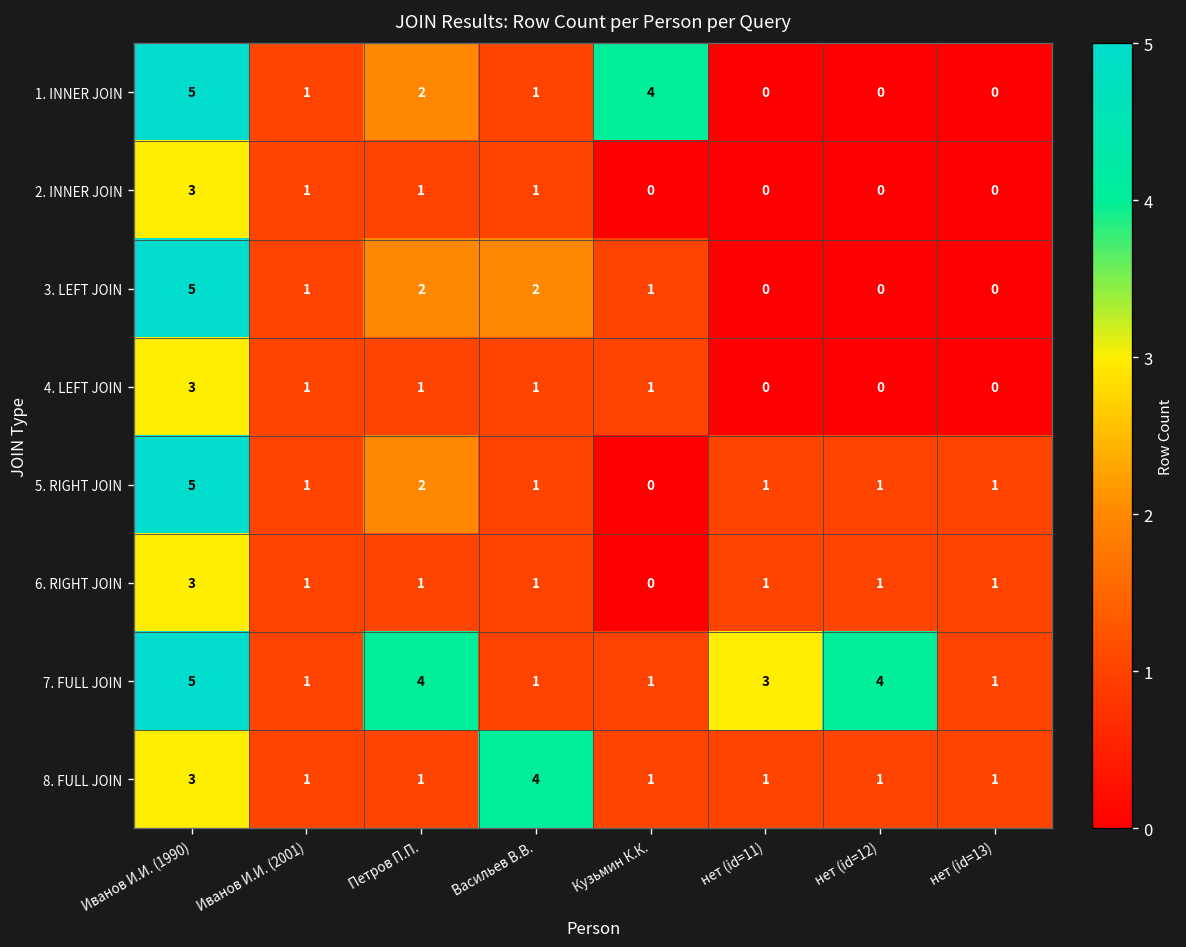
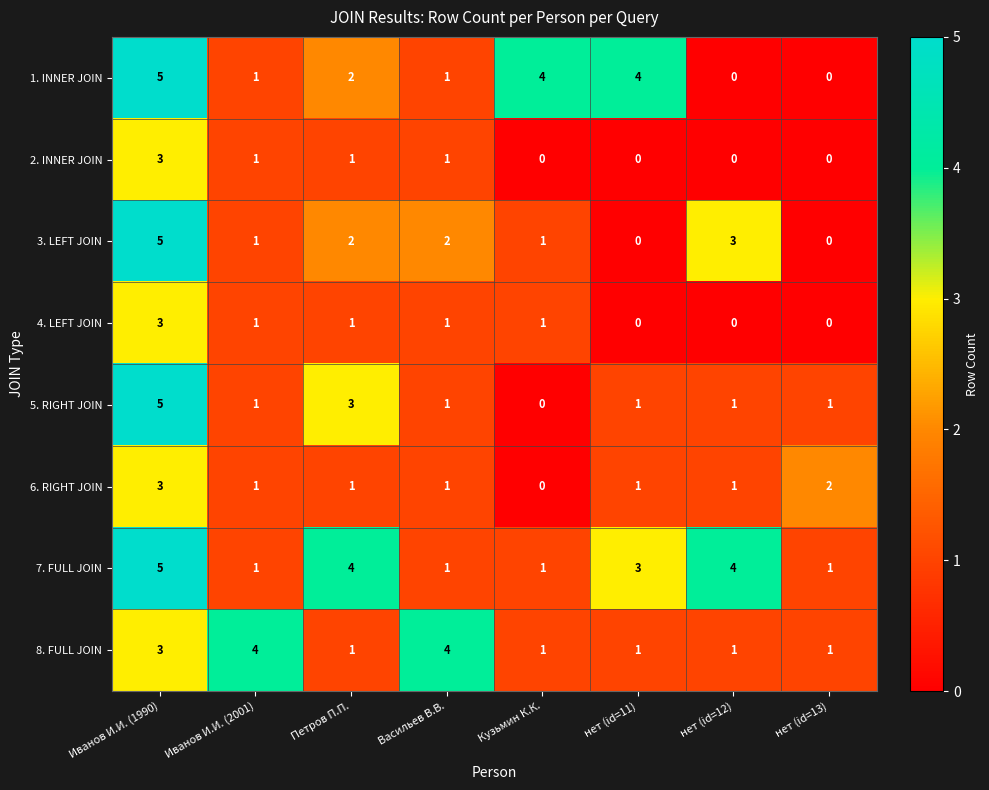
  {
    "1. INNER JOIN": {
      "Иванов И.И. (1990)": 5,
      "Иванов И.И. (2001)": 1,
      "Петров П.П.": 2,
      "Васильев В.В.": 1,
      "Кузьмин К.К.": 4,
-     "нет (id=11)": 0,
+     "нет (id=11)": 4,
      "нет (id=12)": 0,
      "нет (id=13)": 0
    },
    "2. INNER JOIN": {
      "Иванов И.И. (1990)": 3,
      "Иванов И.И. (2001)": 1,
      "Петров П.П.": 1,
      "Васильев В.В.": 1,
      "Кузьмин К.К.": 0,
      "нет (id=11)": 0,
      "нет (id=12)": 0,
      "нет (id=13)": 0
    },
    "3. LEFT JOIN": {
      "Иванов И.И. (1990)": 5,
      "Иванов И.И. (2001)": 1,
      "Петров П.П.": 2,
      "Васильев В.В.": 2,
      "Кузьмин К.К.": 1,
      "нет (id=11)": 0,
-     "нет (id=12)": 0,
+     "нет (id=12)": 3,
      "нет (id=13)": 0
    },
    "4. LEFT JOIN": {
      "Иванов И.И. (1990)": 3,
      "Иванов И.И. (2001)": 1,
      "Петров П.П.": 1,
      "Васильев В.В.": 1,
      "Кузьмин К.К.": 1,
      "нет (id=11)": 0,
      "нет (id=12)": 0,
      "нет (id=13)": 0
    },
    "5. RIGHT JOIN": {
      "Иванов И.И. (1990)": 5,
      "Иванов И.И. (2001)": 1,
-     "Петров П.П.": 2,
+     "Петров П.П.": 3,
      "Васильев В.В.": 1,
      "Кузьмин К.К.": 0,
      "нет (id=11)": 1,
      "нет (id=12)": 1,
      "нет (id=13)": 1
    },
    "6. RIGHT JOIN": {
      "Иванов И.И. (1990)": 3,
      "Иванов И.И. (2001)": 1,
      "Петров П.П.": 1,
      "Васильев В.В.": 1,
      "Кузьмин К.К.": 0,
      "нет (id=11)": 1,
      "нет (id=12)": 1,
-     "нет (id=13)": 1
+     "нет (id=13)": 2
    },
    "7. FULL JOIN": {
      "Иванов И.И. (1990)": 5,
      "Иванов И.И. (2001)": 1,
      "Петров П.П.": 4,
      "Васильев В.В.": 1,
      "Кузьмин К.К.": 1,
      "нет (id=11)": 3,
      "нет (id=12)": 4,
      "нет (id=13)": 1
    },
    "8. FULL JOIN": {
      "Иванов И.И. (1990)": 3,
-     "Иванов И.И. (2001)": 1,
+     "Иванов И.И. (2001)": 4,
      "Петров П.П.": 1,
      "Васильев В.В.": 4,
      "Кузьмин К.К.": 1,
      "нет (id=11)": 1,
      "нет (id=12)": 1,
      "нет (id=13)": 1
    }
  }
